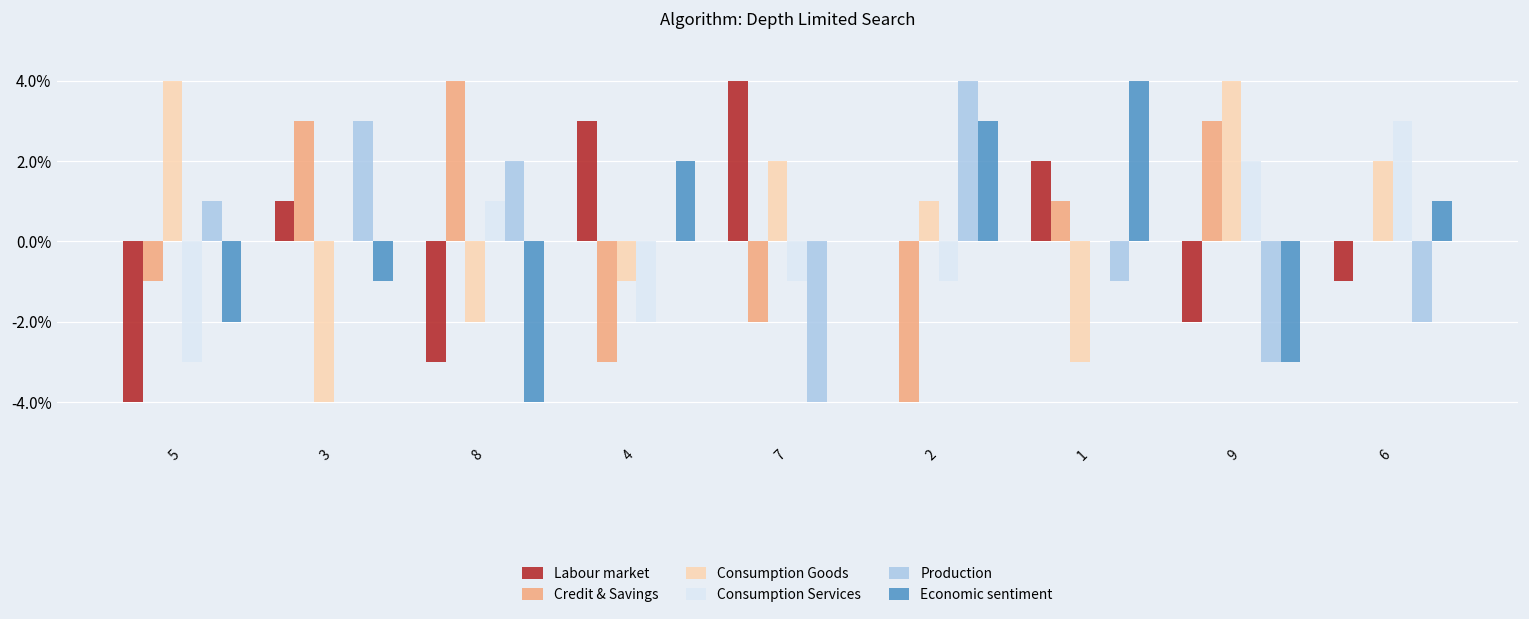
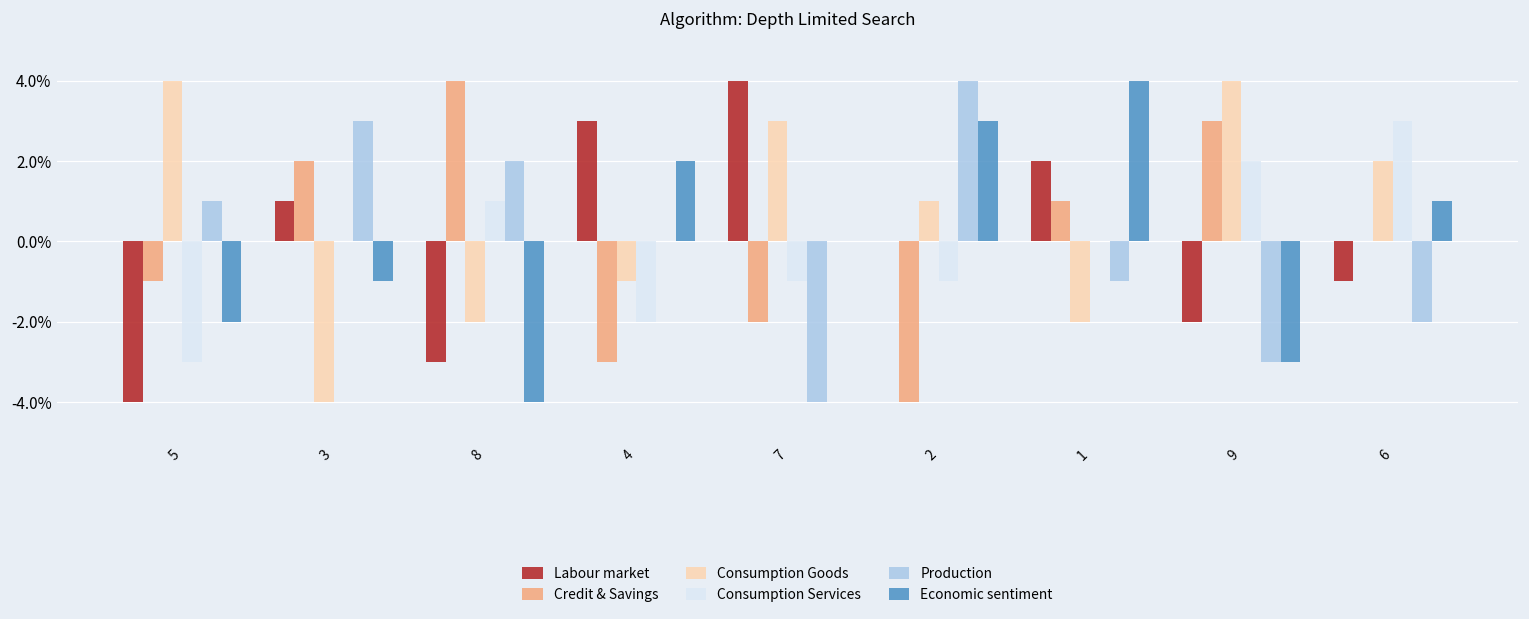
  {
    "Labour market": {
      "5": "-4.0%",
      "3": "1.0%",
      "8": "-3.0%",
      "4": "3.0%",
      "7": "4.0%",
      "2": "0.0%",
      "1": "2.0%",
      "9": "-2.0%",
      "6": "-1.0%"
    },
    "Credit & Savings": {
      "5": "-1.0%",
-     "3": "3.0%",
+     "3": "2.0%",
      "8": "4.0%",
      "4": "-3.0%",
      "7": "-2.0%",
      "2": "-4.0%",
      "1": "1.0%",
      "9": "3.0%",
      "6": "0.0%"
    },
    "Consumption Goods": {
      "5": "4.0%",
      "3": "-4.0%",
      "8": "-2.0%",
      "4": "-1.0%",
-     "7": "2.0%",
+     "7": "3.0%",
      "2": "1.0%",
-     "1": "-3.0%",
+     "1": "-2.0%",
      "9": "4.0%",
      "6": "2.0%"
    },
    "Consumption Services": {
      "5": "-3.0%",
      "3": "0.0%",
      "8": "1.0%",
      "4": "-2.0%",
      "7": "-1.0%",
      "2": "-1.0%",
      "1": "0.0%",
      "9": "2.0%",
      "6": "3.0%"
    },
    "Production": {
      "5": "1.0%",
      "3": "3.0%",
      "8": "2.0%",
      "4": "0.0%",
      "7": "-4.0%",
      "2": "4.0%",
      "1": "-1.0%",
      "9": "-3.0%",
      "6": "-2.0%"
    },
    "Economic sentiment": {
      "5": "-2.0%",
      "3": "-1.0%",
      "8": "-4.0%",
      "4": "2.0%",
      "7": "0.0%",
      "2": "3.0%",
      "1": "4.0%",
      "9": "-3.0%",
      "6": "1.0%"
    }
  }
